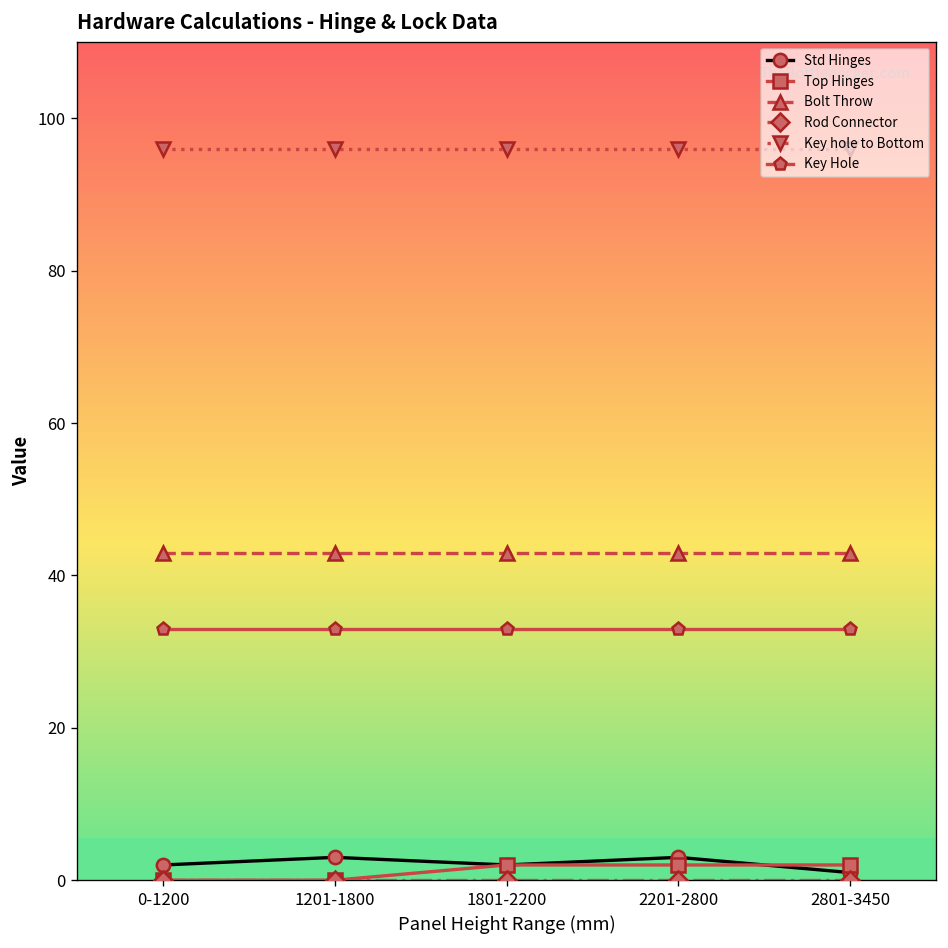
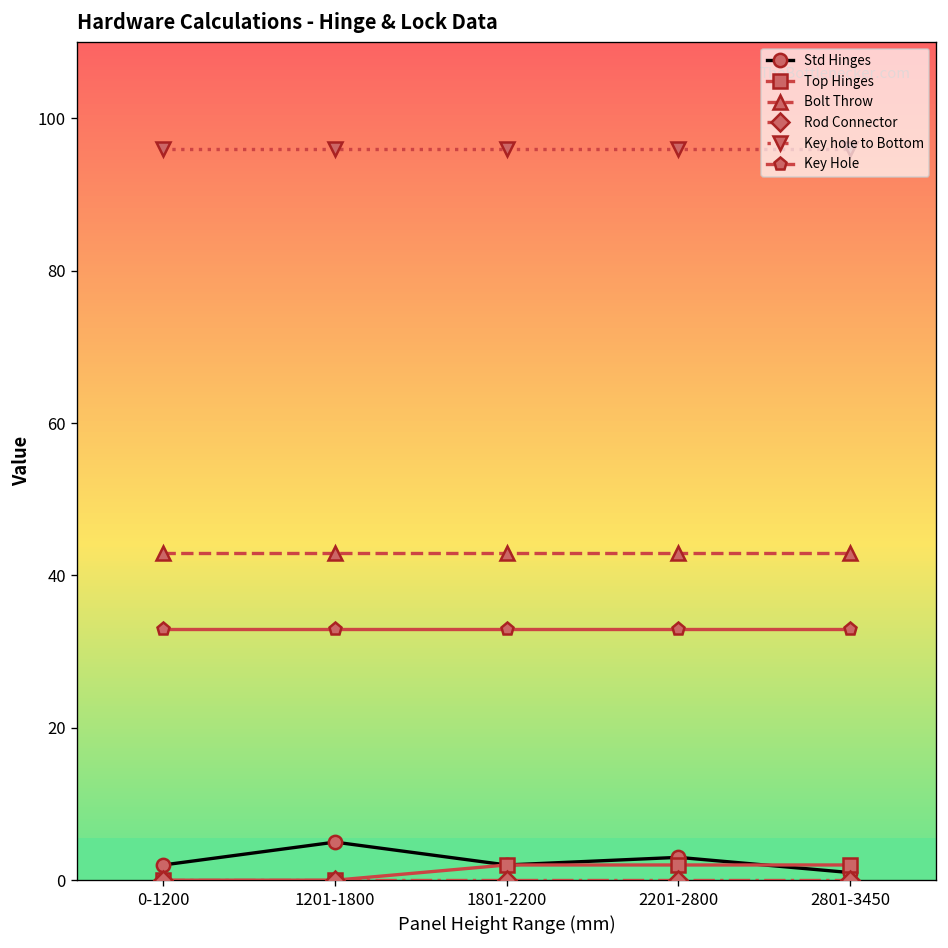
  {
    "Std Hinges": {
      "0-1200": 2,
-     "1201-1800": 3,
+     "1201-1800": 5,
      "2201-2800": 3,
      "2801-3450": 1
    }
  }
